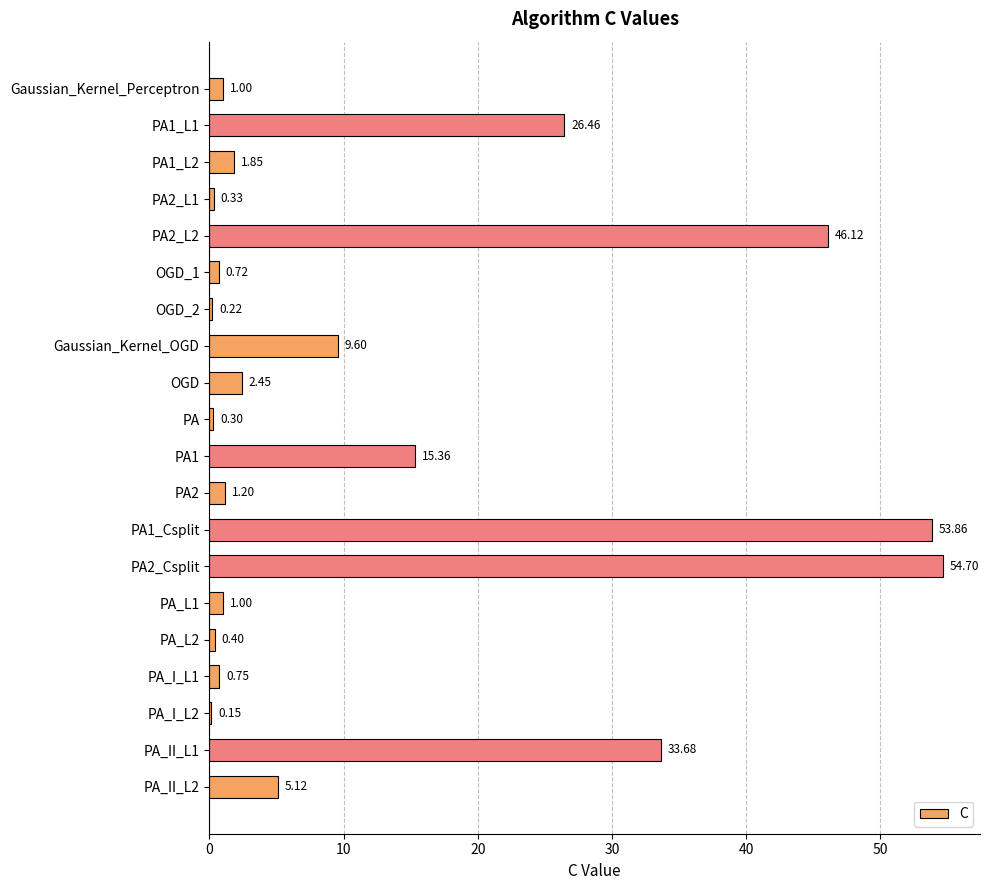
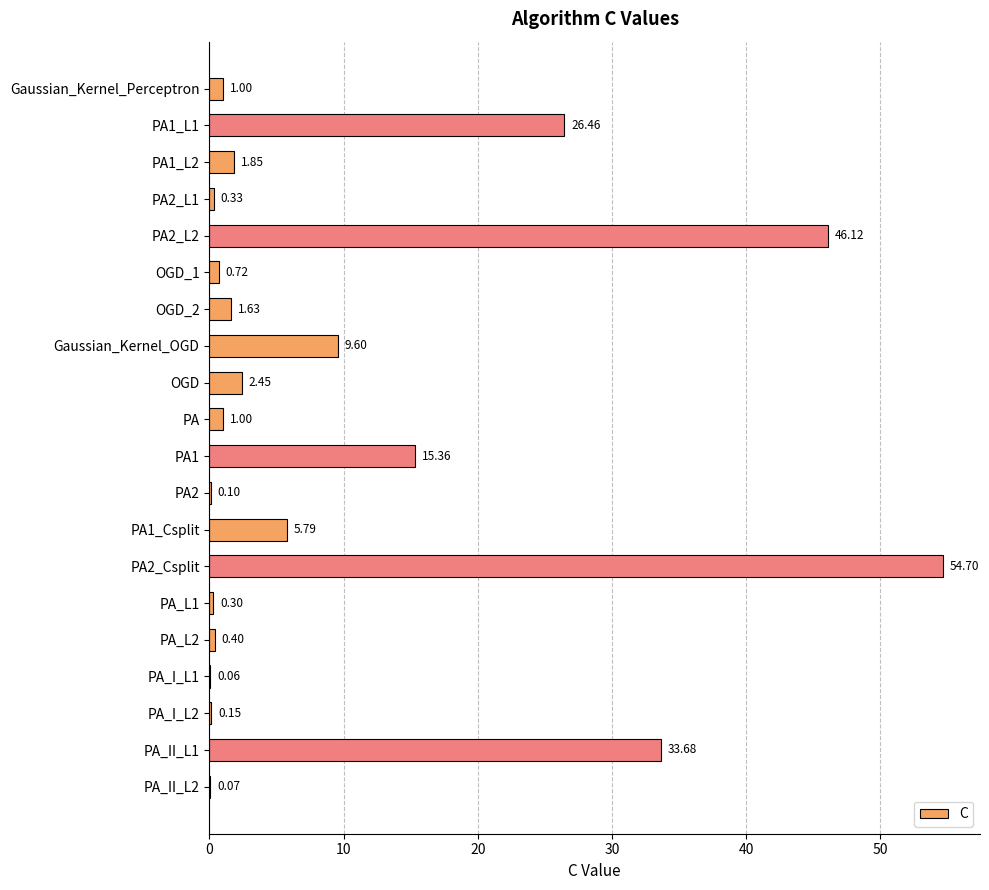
  {
    "Gaussian_Kernel_Perceptron": 1.00,
    "PA1_L1": 26.46,
    "PA1_L2": 1.85,
    "PA2_L1": 0.33,
    "PA2_L2": 46.12,
    "OGD_1": 0.72,
-   "OGD_2": 0.22,
+   "OGD_2": 1.63,
    "Gaussian_Kernel_OGD": 9.60,
    "OGD": 2.45,
-   "PA": 0.30,
+   "PA": 1.00,
    "PA1": 15.36,
-   "PA2": 1.20,
-   "PA1_Csplit": 53.86,
+   "PA2": 0.10,
+   "PA1_Csplit": 5.79,
    "PA2_Csplit": 54.70,
-   "PA_L1": 1.00,
+   "PA_L1": 0.30,
    "PA_L2": 0.40,
-   "PA_I_L1": 0.75,
+   "PA_I_L1": 0.06,
    "PA_I_L2": 0.15,
    "PA_II_L1": 33.68,
-   "PA_II_L2": 5.12
+   "PA_II_L2": 0.07
  }
